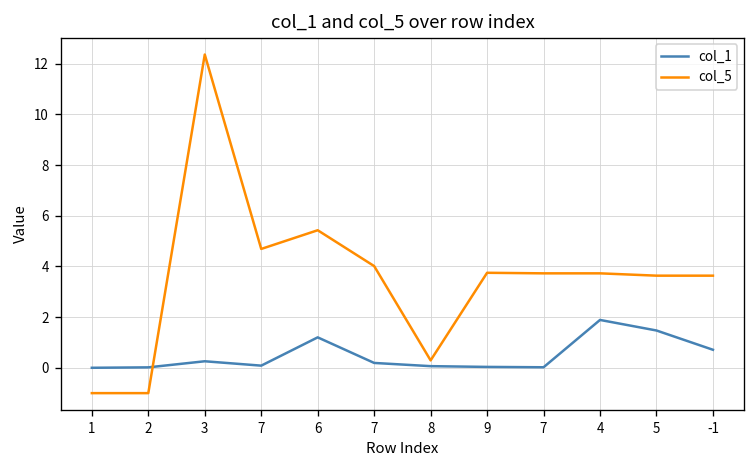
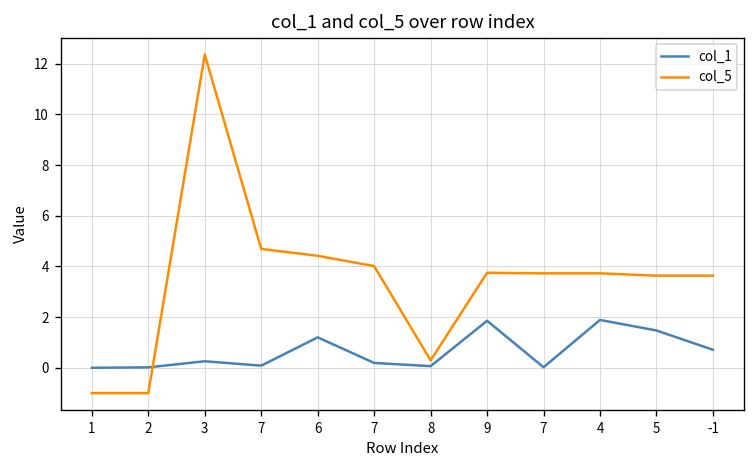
  {
    "col_1": {
      "1": 0.0,
      "2": 0.0,
      "3": 0.3,
      "6": 1.2,
      "8": 0.1,
-     "9": 0.0,
+     "9": 1.9,
      "4": 1.9,
      "5": 1.5,
      "-1": 0.7
    },
    "col_5": {
      "1": -1.0,
      "2": -1.0,
      "3": 12.4,
-     "6": 5.4,
+     "6": 4.4,
      "8": 0.3,
      "9": 3.7,
      "4": 3.7,
      "5": 3.6,
      "-1": 3.6
    }
  }
